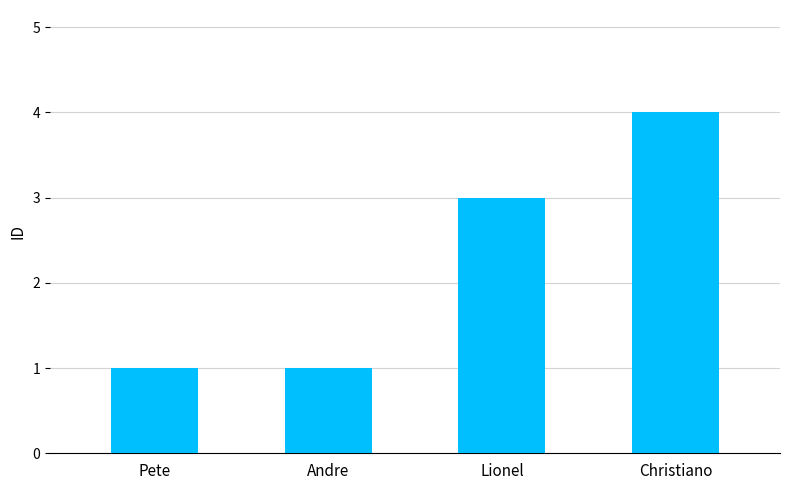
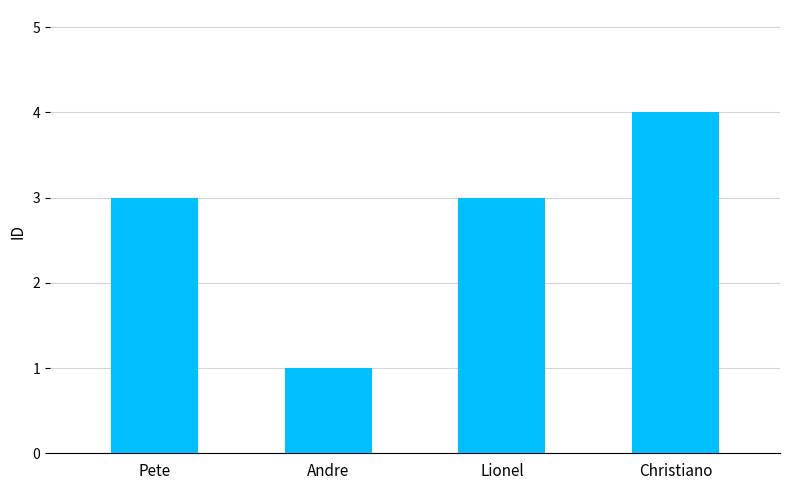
  {
-   "Pete": 1,
+   "Pete": 3,
    "Andre": 1,
    "Lionel": 3,
    "Christiano": 4
  }
